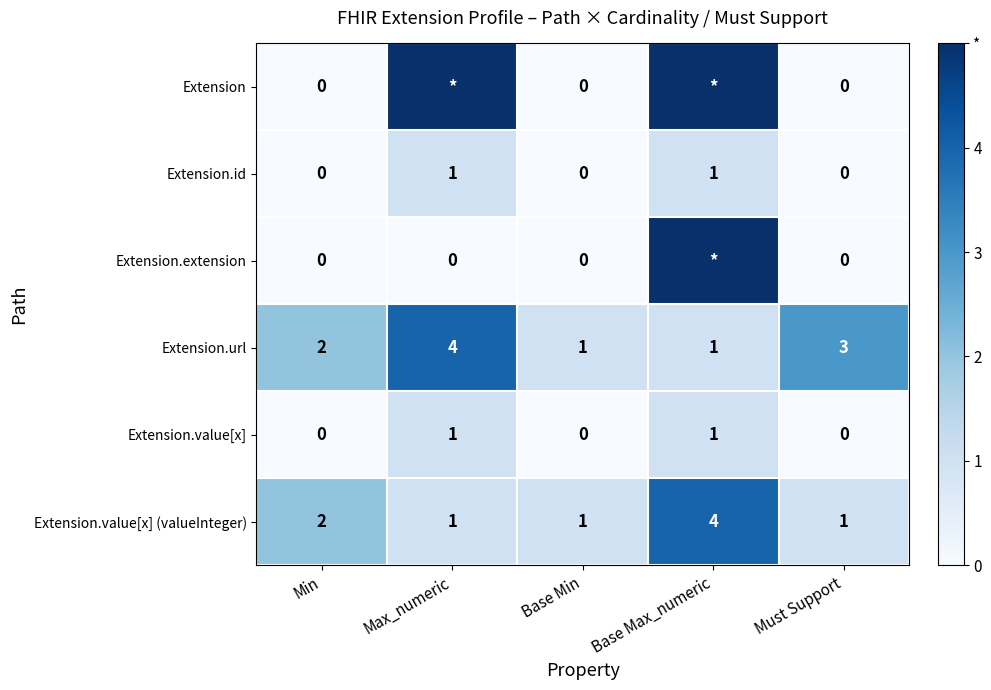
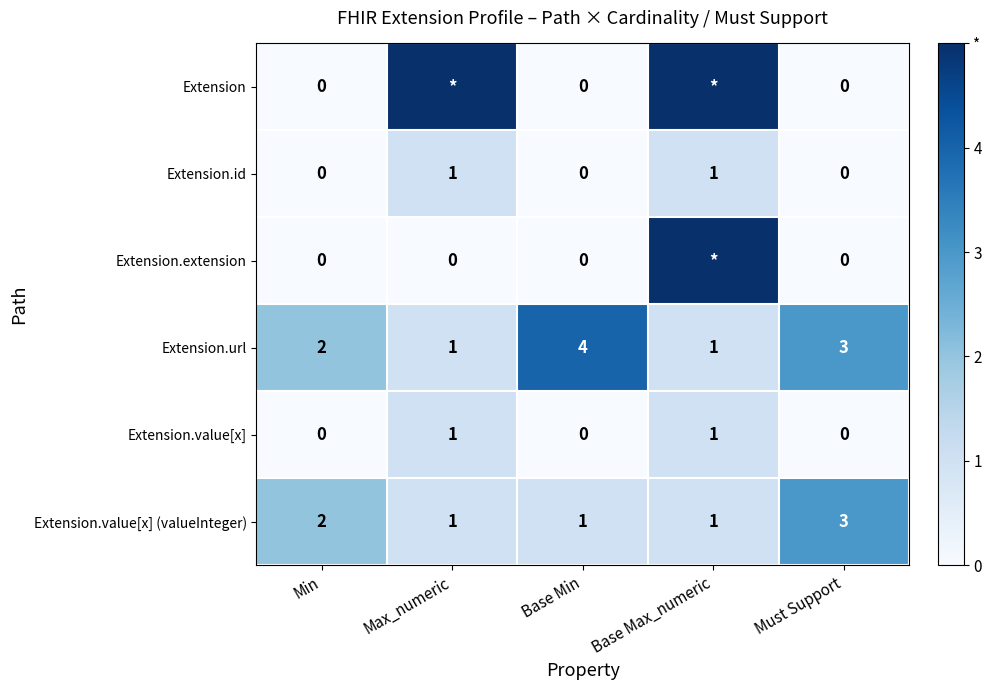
  {
    "Extension": {
      "Min": 0,
      "Base Min": 0,
      "Must Support": 0
    },
    "Extension.id": {
      "Min": 0,
      "Max_numeric": 1,
      "Base Min": 0,
      "Base Max_numeric": 1,
      "Must Support": 0
    },
    "Extension.extension": {
      "Min": 0,
      "Max_numeric": 0,
      "Base Min": 0,
      "Must Support": 0
    },
    "Extension.url": {
      "Min": 2,
-     "Max_numeric": 4,
-     "Base Min": 1,
+     "Max_numeric": 1,
+     "Base Min": 4,
      "Base Max_numeric": 1,
      "Must Support": 3
    },
    "Extension.value[x]": {
      "Min": 0,
      "Max_numeric": 1,
      "Base Min": 0,
      "Base Max_numeric": 1,
      "Must Support": 0
    },
    "Extension.value[x] (valueInteger)": {
      "Min": 2,
      "Max_numeric": 1,
      "Base Min": 1,
-     "Base Max_numeric": 4,
-     "Must Support": 1
+     "Base Max_numeric": 1,
+     "Must Support": 3
    }
  }
